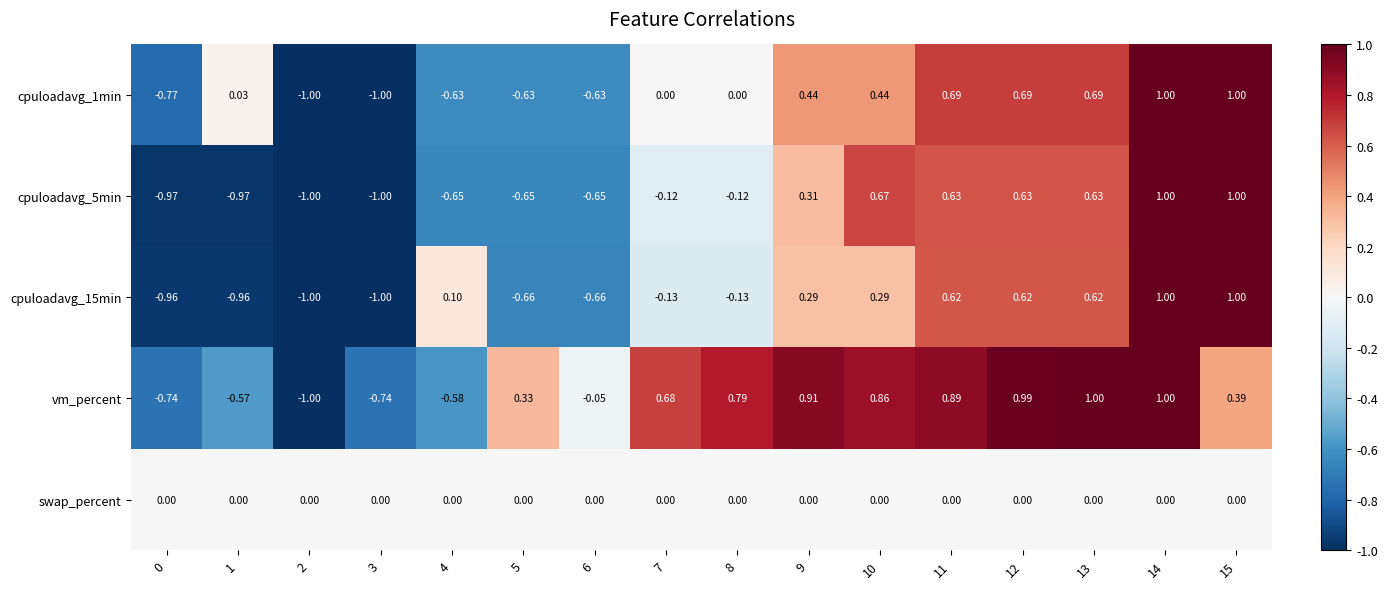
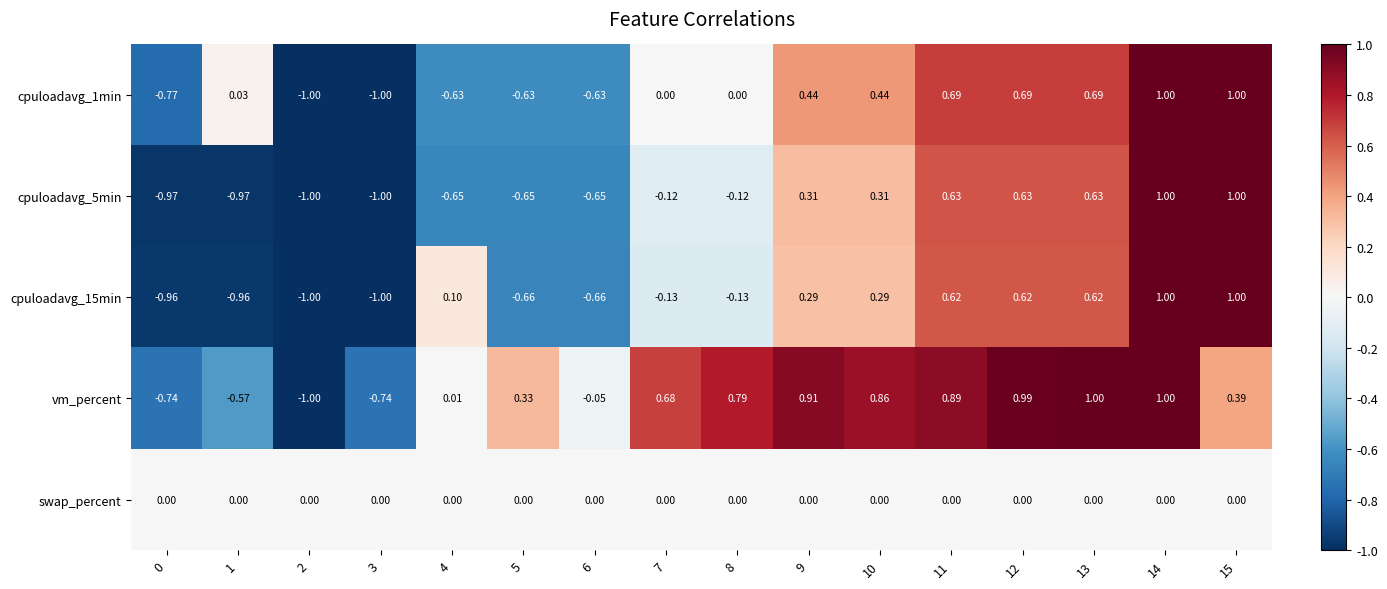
  {
    "cpuloadavg_1min": {
      "0": -0.77,
      "1": 0.03,
      "2": -1.00,
      "3": -1.00,
      "4": -0.63,
      "5": -0.63,
      "6": -0.63,
      "7": 0.00,
      "8": 0.00,
      "9": 0.44,
      "10": 0.44,
      "11": 0.69,
      "12": 0.69,
      "13": 0.69,
      "14": 1.00,
      "15": 1.00
    },
    "cpuloadavg_5min": {
      "0": -0.97,
      "1": -0.97,
      "2": -1.00,
      "3": -1.00,
      "4": -0.65,
      "5": -0.65,
      "6": -0.65,
      "7": -0.12,
      "8": -0.12,
      "9": 0.31,
-     "10": 0.67,
+     "10": 0.31,
      "11": 0.63,
      "12": 0.63,
      "13": 0.63,
      "14": 1.00,
      "15": 1.00
    },
    "cpuloadavg_15min": {
      "0": -0.96,
      "1": -0.96,
      "2": -1.00,
      "3": -1.00,
      "4": 0.10,
      "5": -0.66,
      "6": -0.66,
      "7": -0.13,
      "8": -0.13,
      "9": 0.29,
      "10": 0.29,
      "11": 0.62,
      "12": 0.62,
      "13": 0.62,
      "14": 1.00,
      "15": 1.00
    },
    "vm_percent": {
      "0": -0.74,
      "1": -0.57,
      "2": -1.00,
      "3": -0.74,
-     "4": -0.58,
+     "4": 0.01,
      "5": 0.33,
      "6": -0.05,
      "7": 0.68,
      "8": 0.79,
      "9": 0.91,
      "10": 0.86,
      "11": 0.89,
      "12": 0.99,
      "13": 1.00,
      "14": 1.00,
      "15": 0.39
    },
    "swap_percent": {
      "0": 0.00,
      "1": 0.00,
      "2": 0.00,
      "3": 0.00,
      "4": 0.00,
      "5": 0.00,
      "6": 0.00,
      "7": 0.00,
      "8": 0.00,
      "9": 0.00,
      "10": 0.00,
      "11": 0.00,
      "12": 0.00,
      "13": 0.00,
      "14": 0.00,
      "15": 0.00
    }
  }
